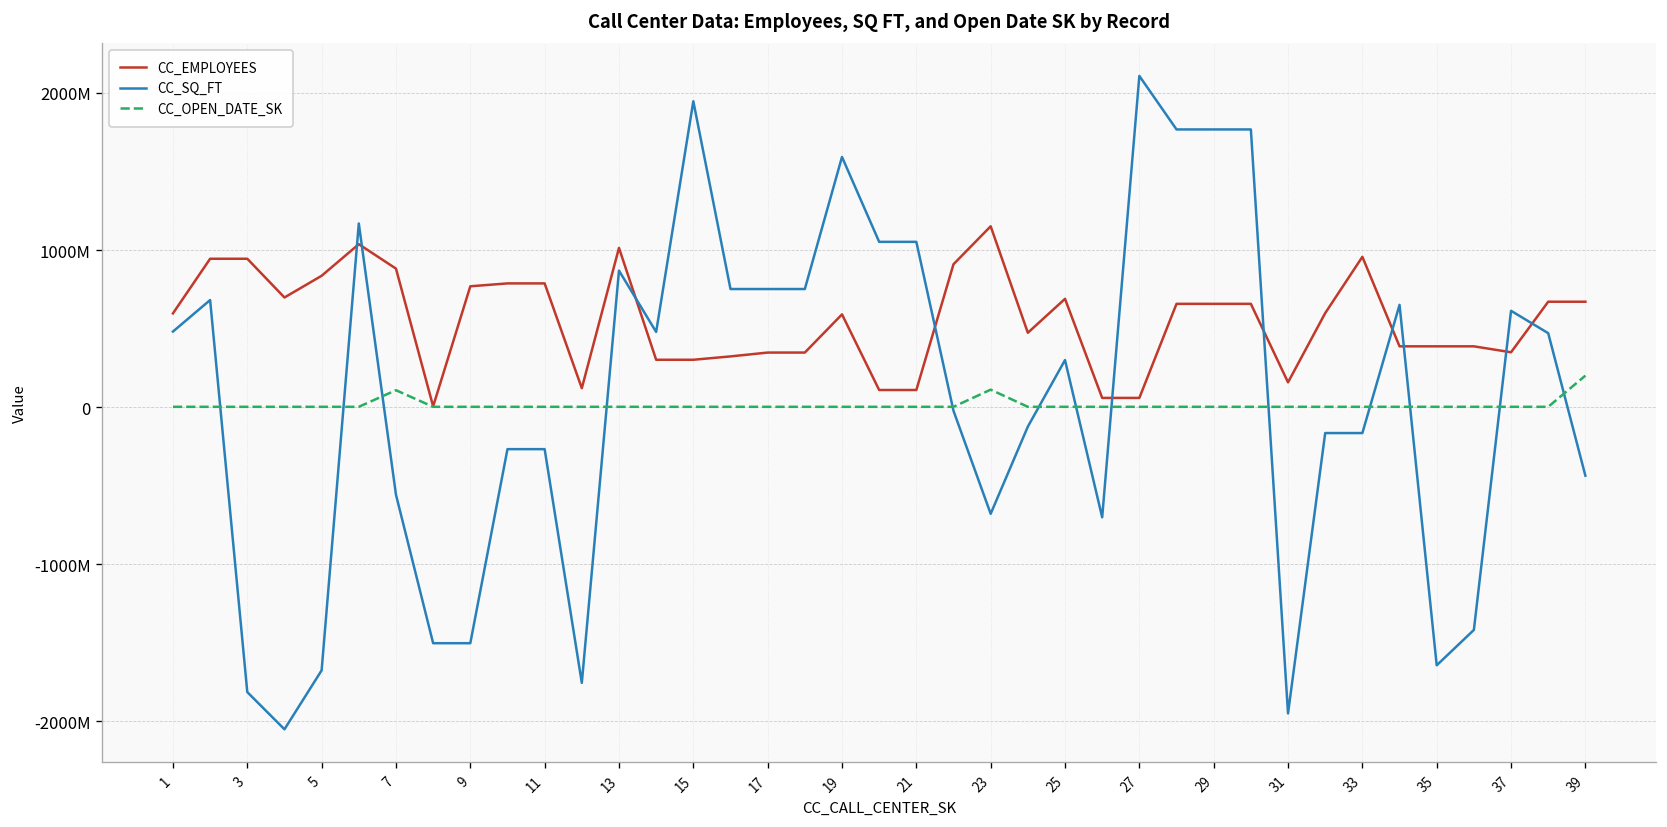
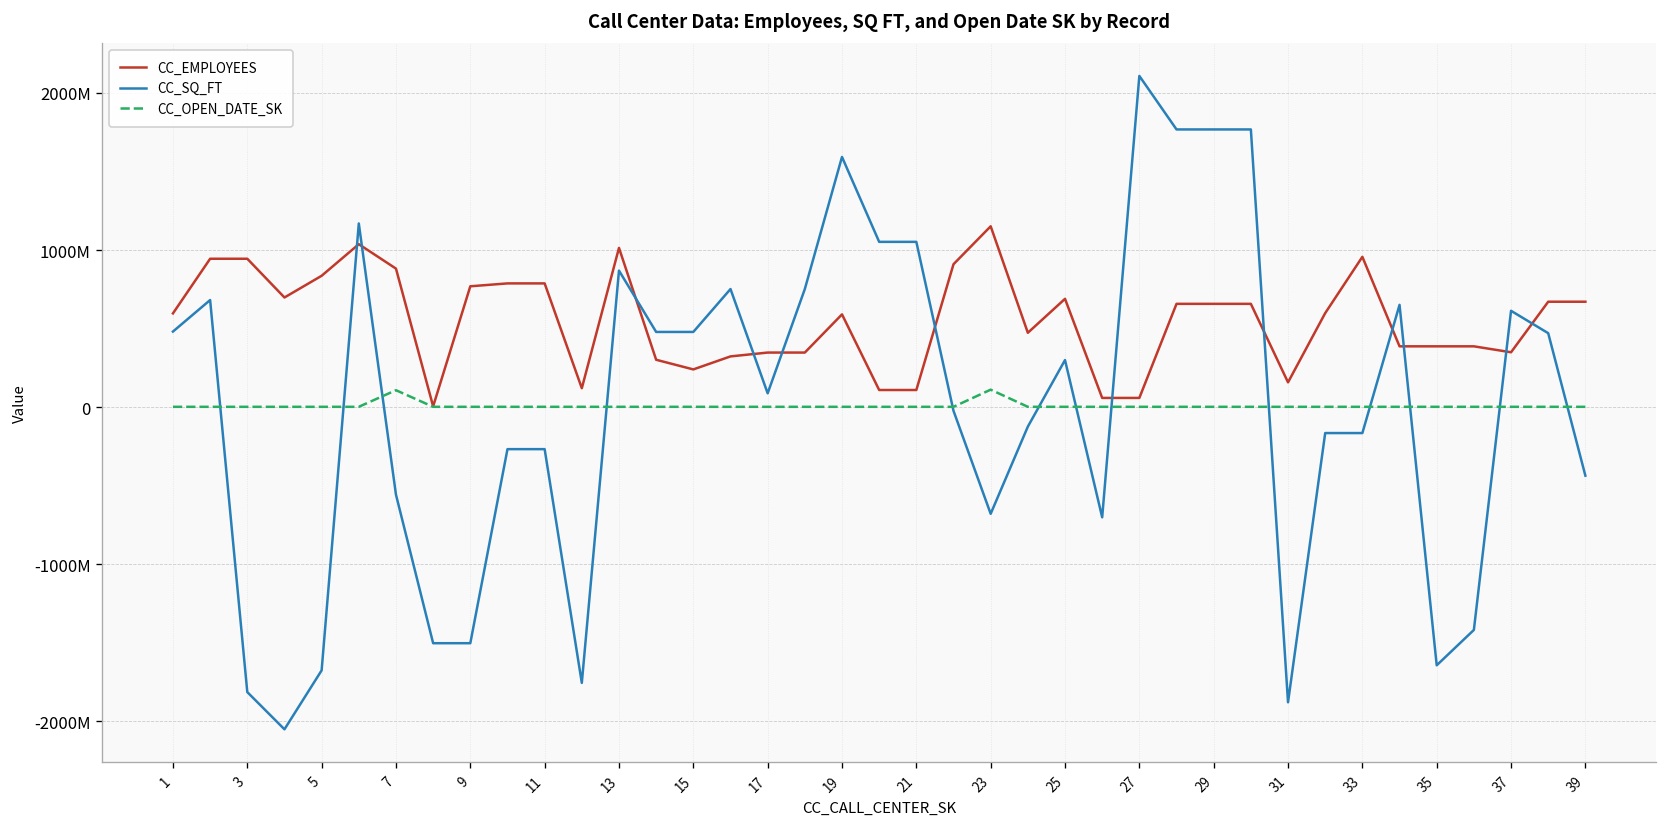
  {
    "CC_EMPLOYEES": {
      "1": 600000000,
      "3": 940000000,
      "5": 840000000,
      "7": 880000000,
      "9": 770000000,
      "11": 790000000,
      "13": 1010000000,
-     "15": 300000000,
+     "15": 240000000,
      "17": 350000000,
      "19": 590000000,
      "21": 110000000,
      "23": 1150000000,
      "25": 690000000,
      "27": 60000000,
      "29": 660000000,
      "31": 160000000,
      "33": 960000000,
      "35": 390000000,
      "37": 350000000,
      "39": 670000000
    },
    "CC_SQ_FT": {
      "1": 480000000,
      "3": -1810000000,
      "5": -1680000000,
      "7": -560000000,
      "9": -1500000000,
      "11": -270000000,
      "13": 870000000,
-     "15": 1950000000,
-     "17": 750000000,
+     "15": 480000000,
+     "17": 90000000,
      "19": 1590000000,
      "21": 1050000000,
      "23": -680000000,
      "25": 300000000,
      "27": 2110000000,
      "29": 1770000000,
-     "31": -1950000000,
+     "31": -1880000000,
      "33": -160000000,
      "35": -1640000000,
      "37": 610000000,
      "39": -440000000
    },
    "CC_OPEN_DATE_SK": {
      "1": 0,
      "3": 0,
      "5": 0,
      "7": 110000000,
      "9": 0,
      "11": 0,
      "13": 0,
      "15": 0,
      "17": 0,
      "19": 0,
      "21": 0,
      "23": 110000000,
      "25": 0,
      "27": 0,
      "29": 0,
      "31": 0,
      "33": 0,
      "35": 0,
      "37": 0,
-     "39": 200000000
+     "39": 0
    }
  }
